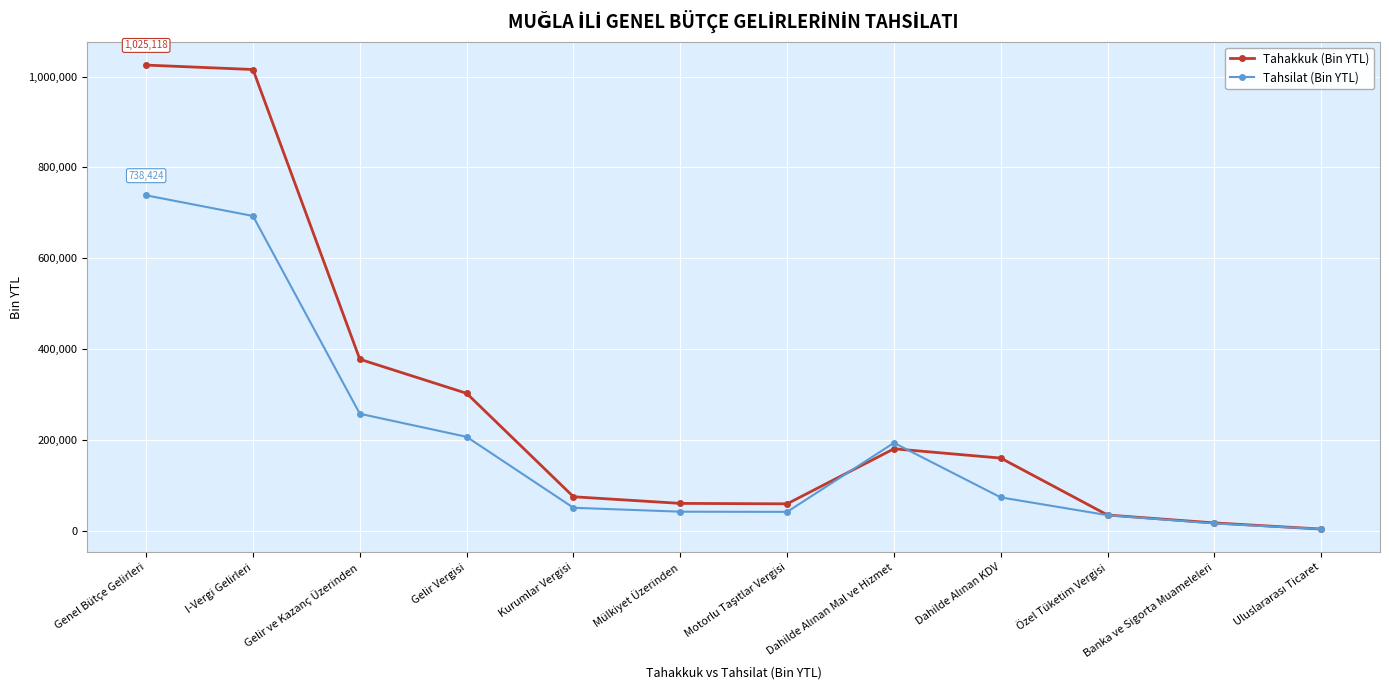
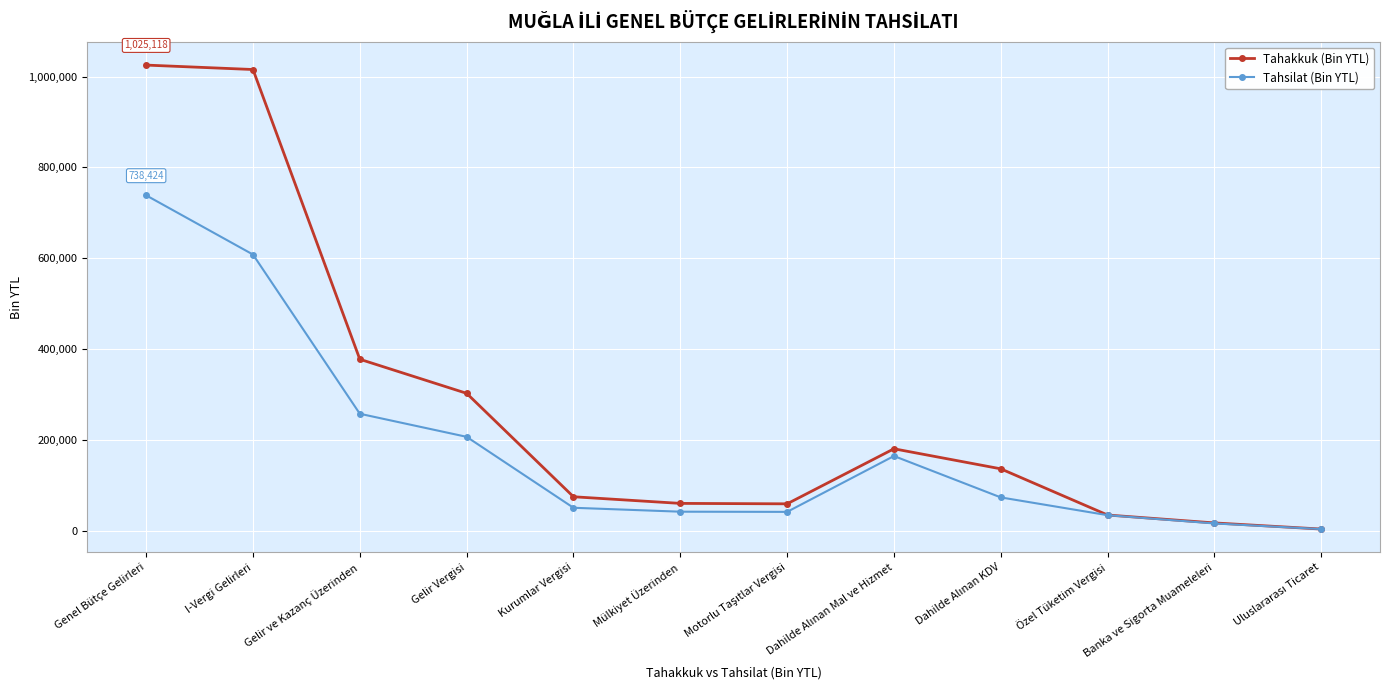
  {
    "Tahakkuk (Bin YTL)": {
      "I-Vergi Gelirleri": "1,020,000",
      "Gelir ve Kazanç Üzerinden": "380,000",
      "Gelir Vergisi": "300,000",
      "Kurumlar Vergisi": "80,000",
      "Mülkiyet Üzerinden": "60,000",
      "Motorlu Taşıtlar Vergisi": "60,000",
      "Dahilde Alınan Mal ve Hizmet": "180,000",
-     "Dahilde Alınan KDV": "160,000"
+     "Dahilde Alınan KDV": "140,000"
    },
    "Tahsilat (Bin YTL)": {
-     "I-Vergi Gelirleri": "690,000",
+     "I-Vergi Gelirleri": "610,000",
      "Gelir ve Kazanç Üzerinden": "260,000",
      "Gelir Vergisi": "210,000",
      "Kurumlar Vergisi": "50,000",
      "Mülkiyet Üzerinden": "40,000",
      "Motorlu Taşıtlar Vergisi": "40,000",
-     "Dahilde Alınan Mal ve Hizmet": "190,000",
+     "Dahilde Alınan Mal ve Hizmet": "160,000",
      "Dahilde Alınan KDV": "70,000"
    }
  }
